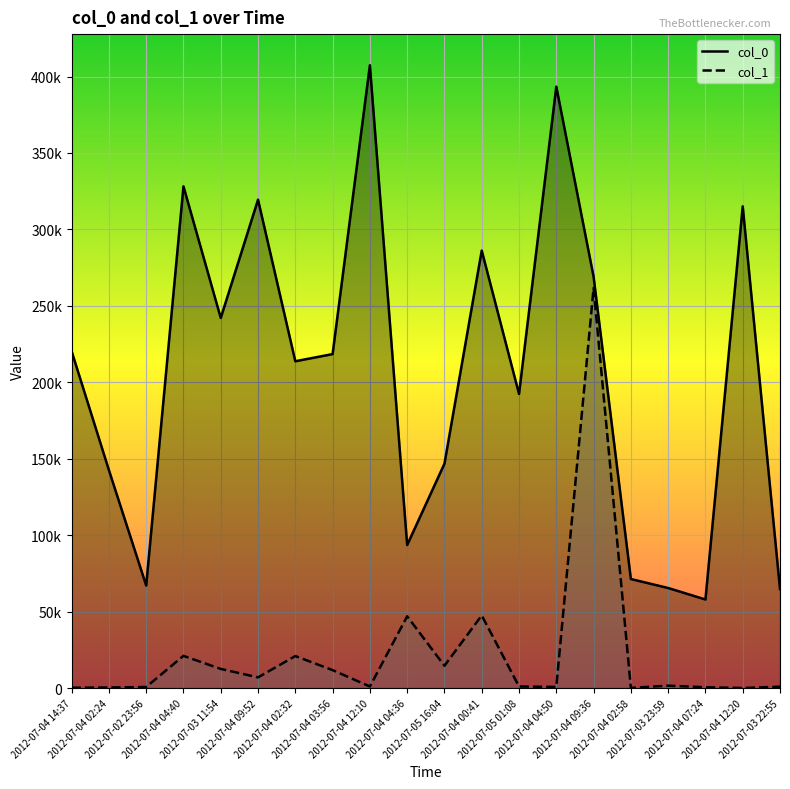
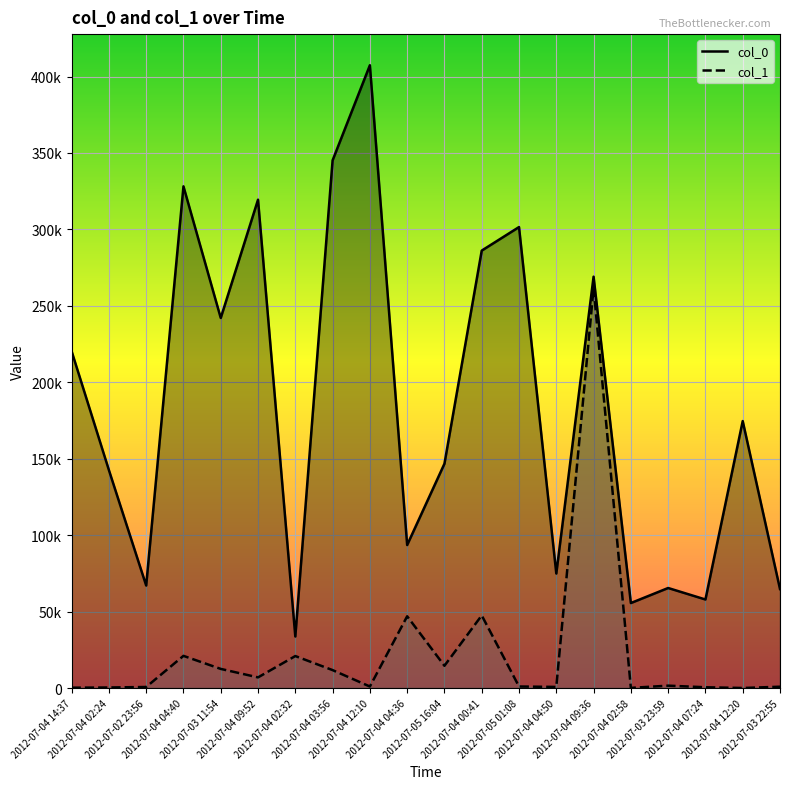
  {
    "col_0": {
      "2012-07-04 14:37": 220000,
      "2012-07-04 02:24": 143000,
      "2012-07-02 23:56": 67000,
      "2012-07-04 04:40": 328000,
      "2012-07-03 11:54": 242000,
      "2012-07-04 09:52": 319000,
-     "2012-07-04 02:32": 214000,
-     "2012-07-04 03:56": 218000,
+     "2012-07-04 02:32": 34000,
+     "2012-07-04 03:56": 345000,
      "2012-07-04 12:10": 407000,
      "2012-07-04 04:36": 94000,
      "2012-07-05 16:04": 147000,
      "2012-07-04 00:41": 286000,
-     "2012-07-05 01:08": 192000,
-     "2012-07-04 04:50": 393000,
+     "2012-07-05 01:08": 302000,
+     "2012-07-04 04:50": 75000,
      "2012-07-04 09:36": 269000,
-     "2012-07-04 02:58": 71000,
+     "2012-07-04 02:58": 56000,
      "2012-07-03 23:59": 65000,
      "2012-07-04 07:24": 58000,
-     "2012-07-04 12:20": 315000,
+     "2012-07-04 12:20": 175000,
      "2012-07-03 22:55": 65000
    }
  }
